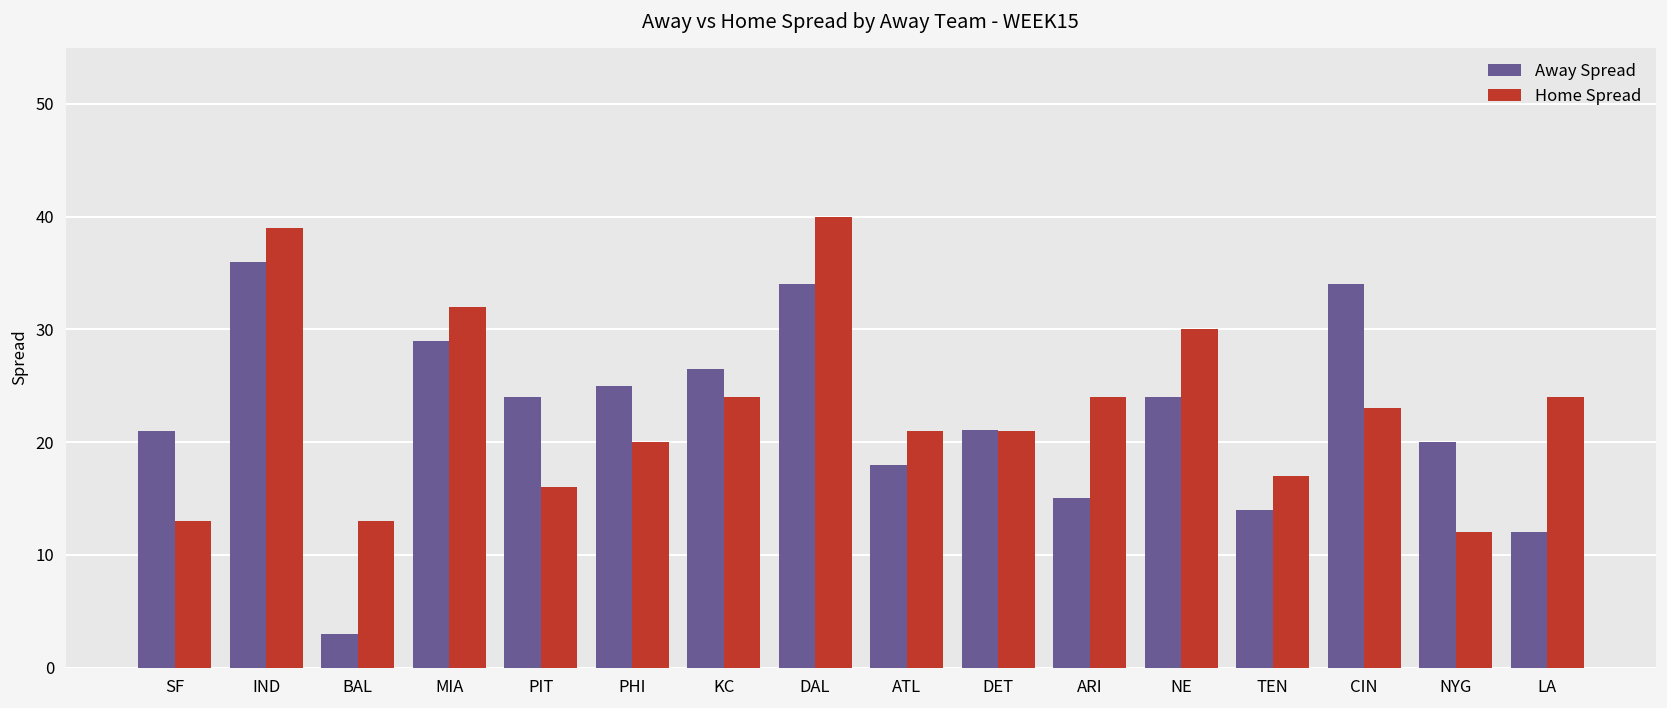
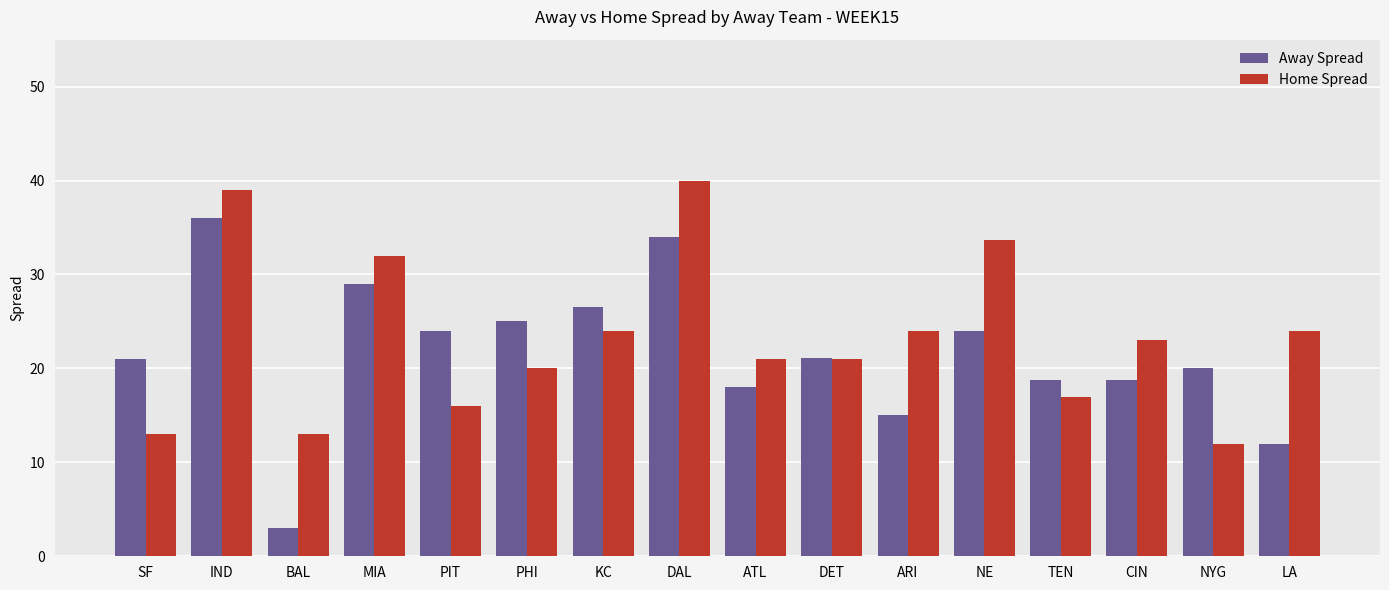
  {
    "Away Spread": {
      "SF": 21,
      "IND": 36,
      "BAL": 3,
      "MIA": 29,
      "PIT": 24,
      "PHI": 25,
      "KC": 27,
      "DAL": 34,
      "ATL": 18,
      "DET": 21,
      "ARI": 15,
      "NE": 24,
-     "TEN": 14,
-     "CIN": 34,
+     "TEN": 19,
+     "CIN": 19,
      "NYG": 20,
      "LA": 12
    },
    "Home Spread": {
      "SF": 13,
      "IND": 39,
      "BAL": 13,
      "MIA": 32,
      "PIT": 16,
      "PHI": 20,
      "KC": 24,
      "DAL": 40,
      "ATL": 21,
      "DET": 21,
      "ARI": 24,
-     "NE": 30,
+     "NE": 34,
      "TEN": 17,
      "CIN": 23,
      "NYG": 12,
      "LA": 24
    }
  }
